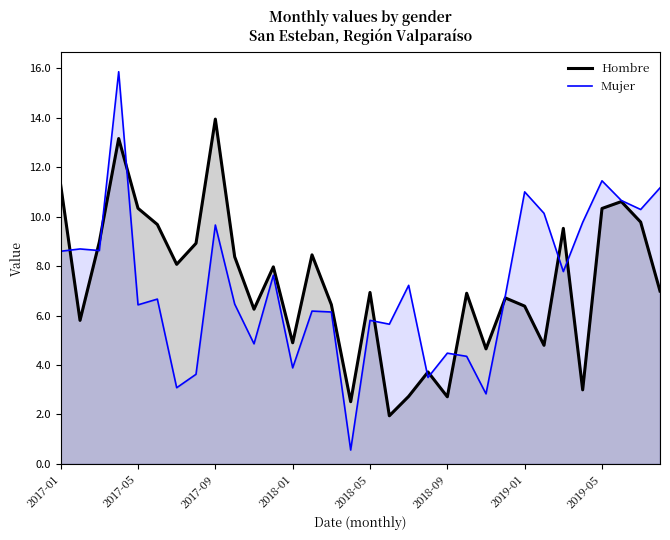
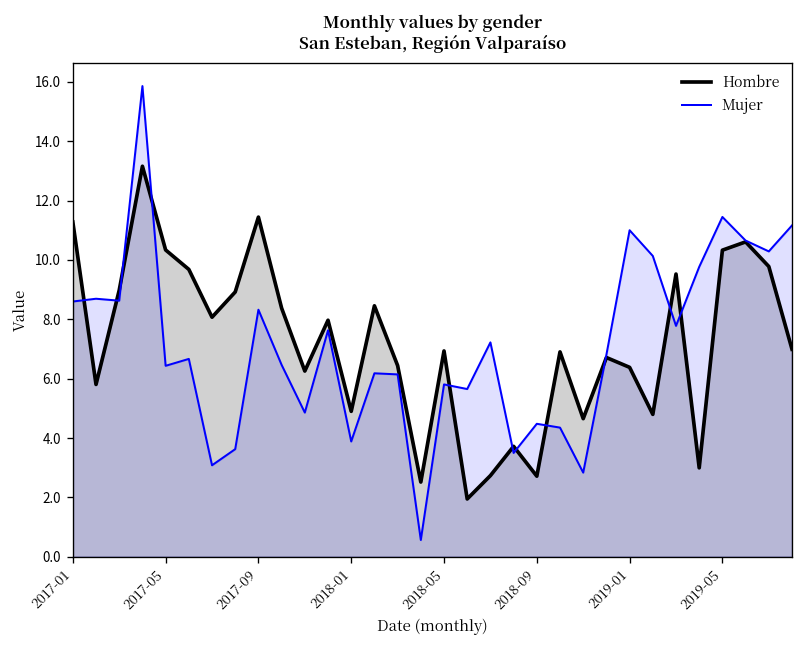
  {
    "Hombre": {
      "2017-01": 11.3,
      "2017-05": 10.3,
-     "2017-09": 13.9,
+     "2017-09": 11.4,
      "2018-01": 4.9,
      "2018-05": 6.9,
      "2018-09": 2.7,
      "2019-01": 6.4,
      "2019-05": 10.3
    },
    "Mujer": {
      "2017-01": 8.6,
      "2017-05": 6.4,
-     "2017-09": 9.7,
+     "2017-09": 8.3,
      "2018-01": 3.9,
      "2018-05": 5.8,
      "2018-09": 4.5,
      "2019-01": 11.0,
      "2019-05": 11.4
    }
  }
